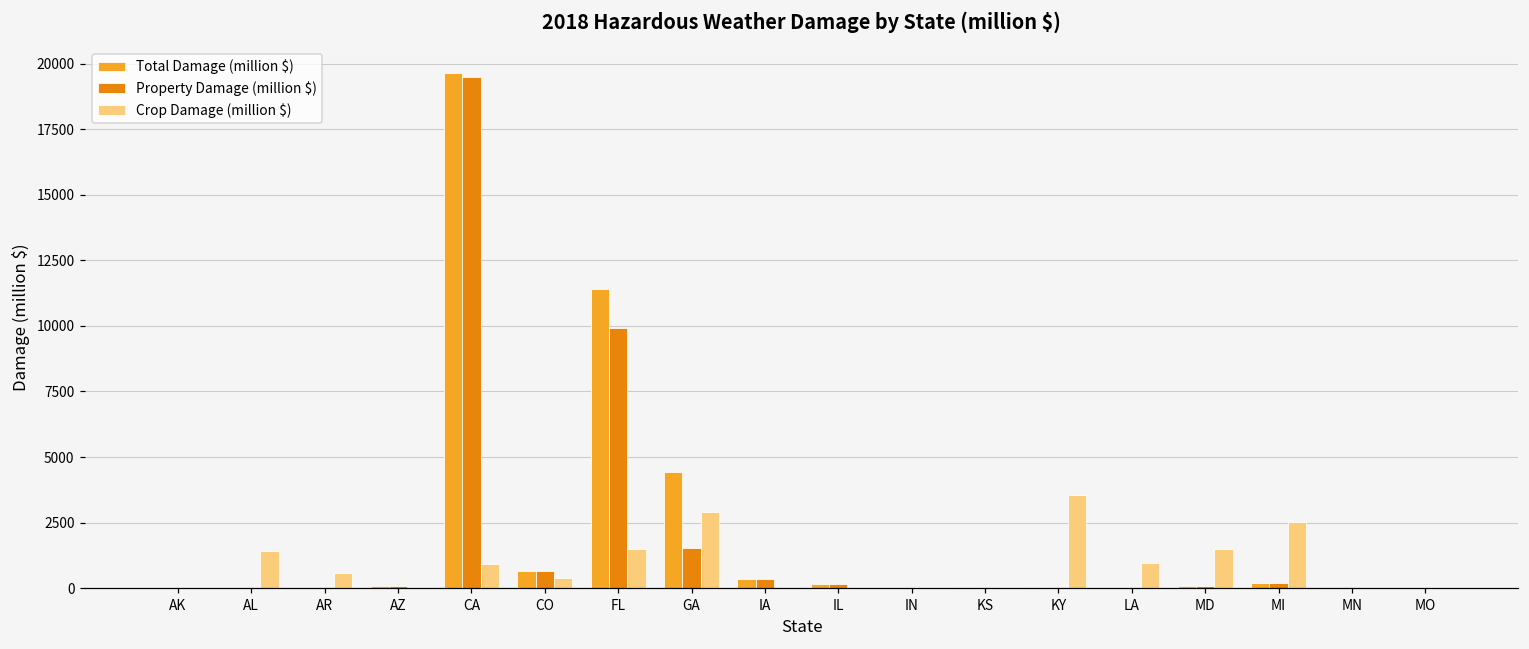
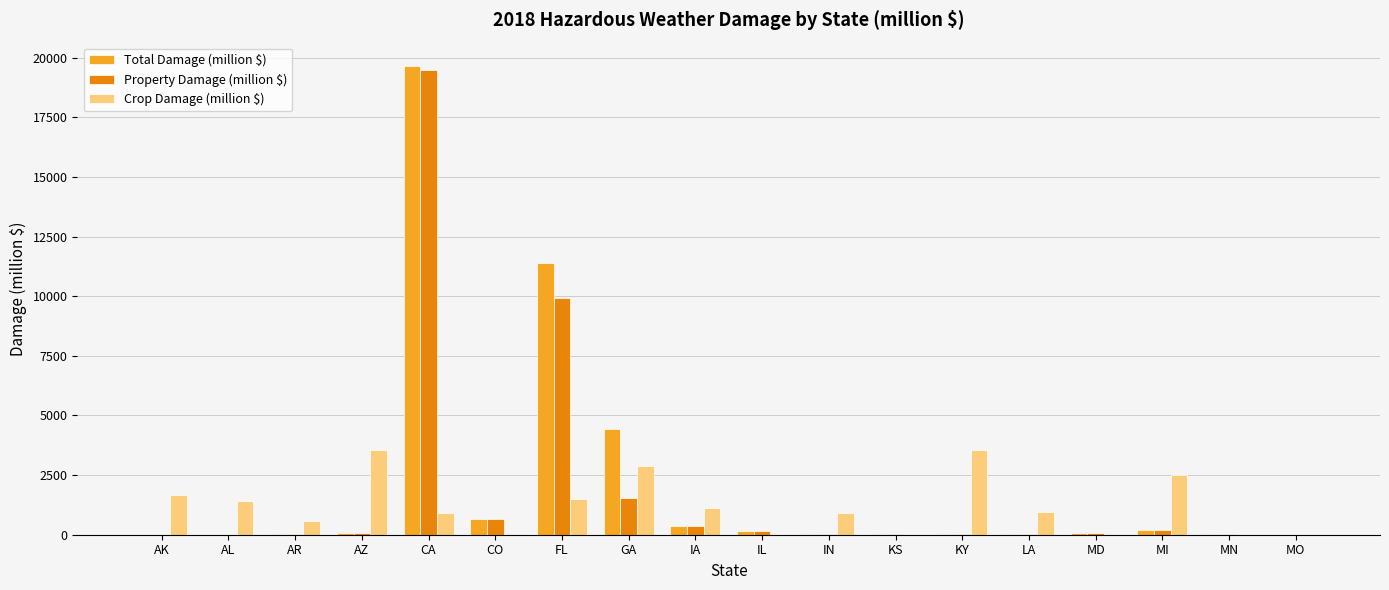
  {
    "Crop Damage (million $)": {
-     "AK": 0,
+     "AK": 1600,
      "AL": 1400,
      "AR": 600,
-     "AZ": 0,
+     "AZ": 3600,
      "CA": 900,
-     "CO": 400,
+     "CO": 0,
      "FL": 1500,
      "GA": 2900,
-     "IA": 0,
-     "IN": 0,
+     "IA": 1100,
+     "IN": 900,
      "KY": 3600,
      "LA": 1000,
-     "MD": 1500,
+     "MD": 0,
      "MI": 2500
    }
  }
